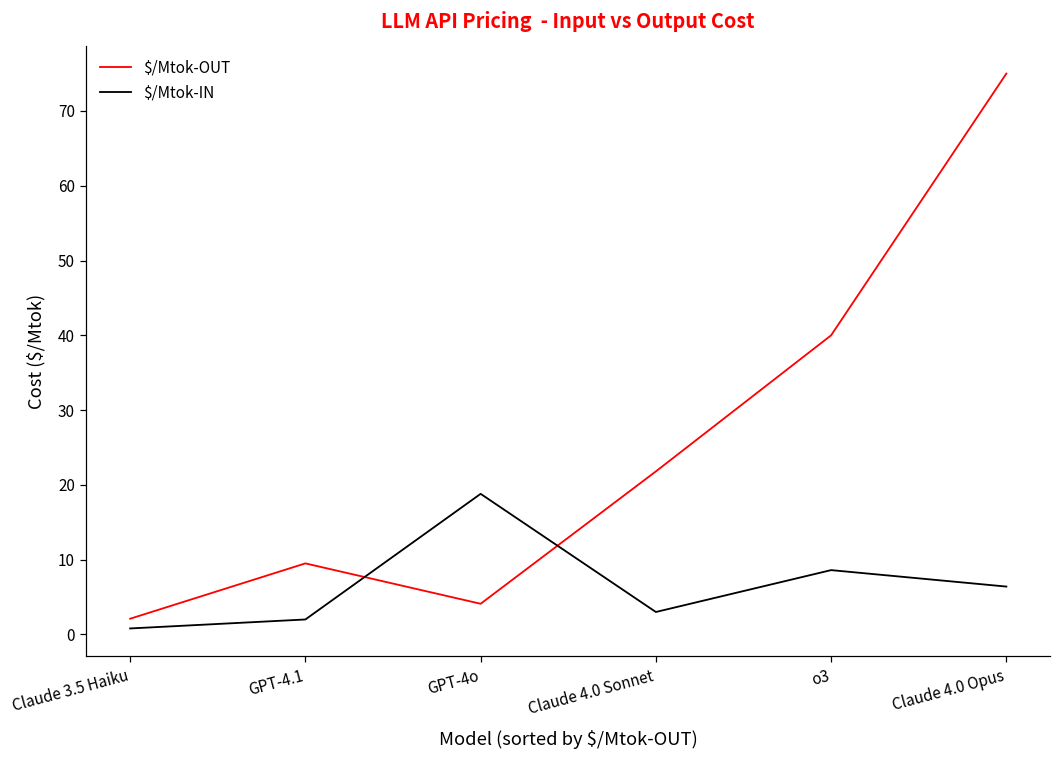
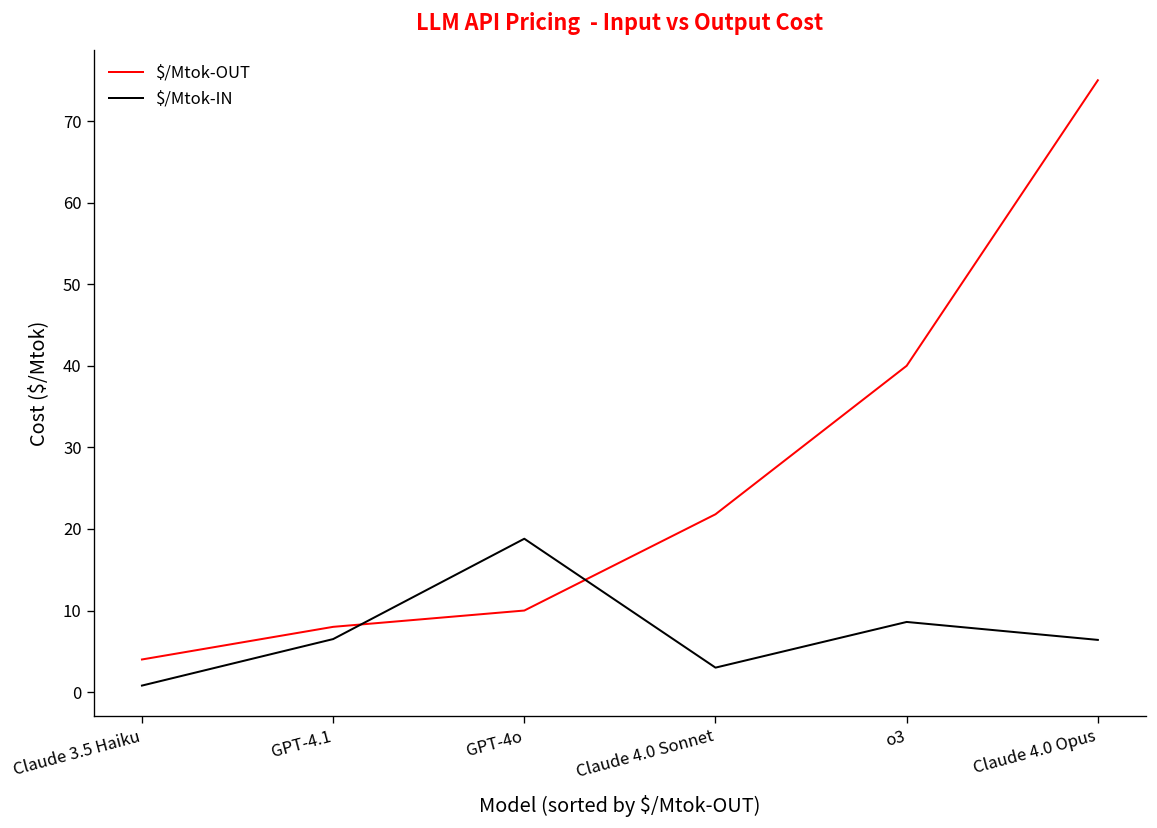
  {
    "$/Mtok-OUT": {
-     "Claude 3.5 Haiku": 2,
-     "GPT-4.1": 10,
-     "GPT-4o": 4,
+     "Claude 3.5 Haiku": 4,
+     "GPT-4.1": 8,
+     "GPT-4o": 10,
      "Claude 4.0 Sonnet": 22,
      "o3": 40,
      "Claude 4.0 Opus": 75
    },
    "$/Mtok-IN": {
      "Claude 3.5 Haiku": 1,
-     "GPT-4.1": 2,
+     "GPT-4.1": 7,
      "GPT-4o": 19,
      "Claude 4.0 Sonnet": 3,
      "o3": 9,
      "Claude 4.0 Opus": 6
    }
  }
